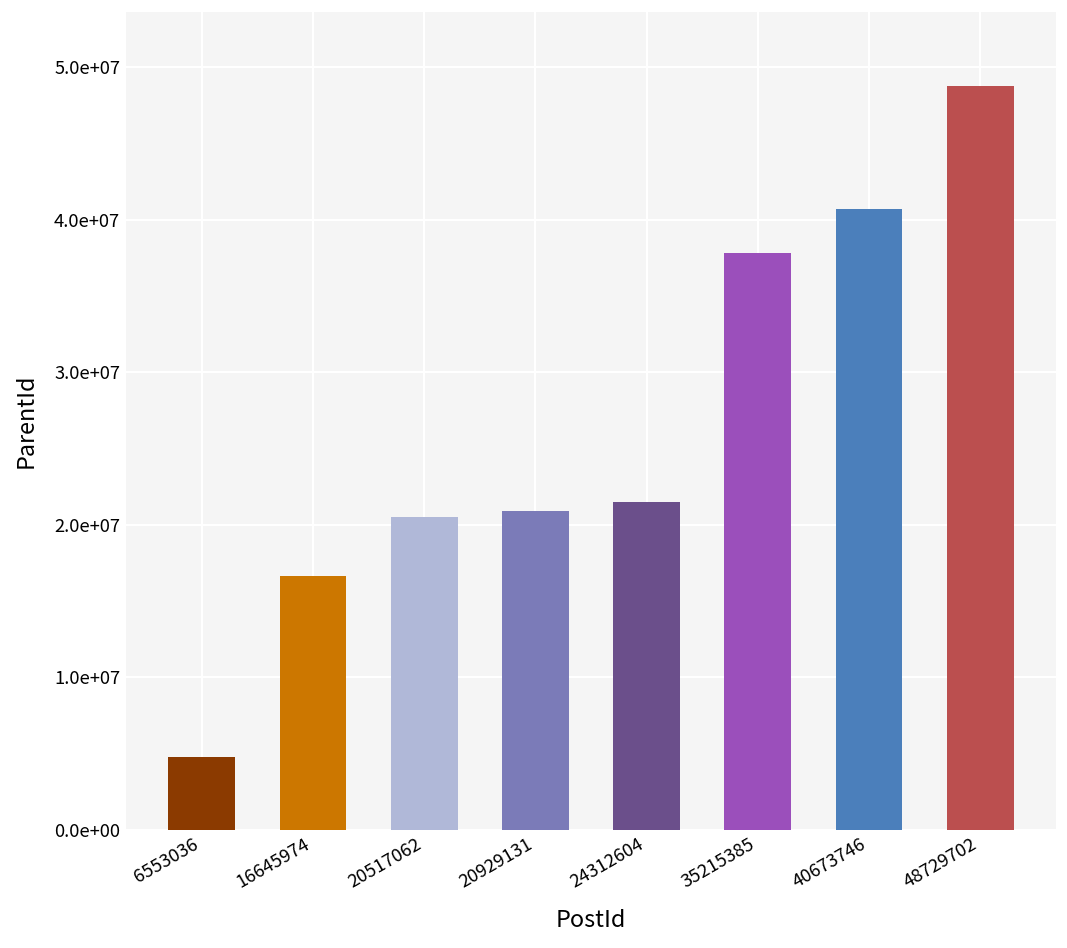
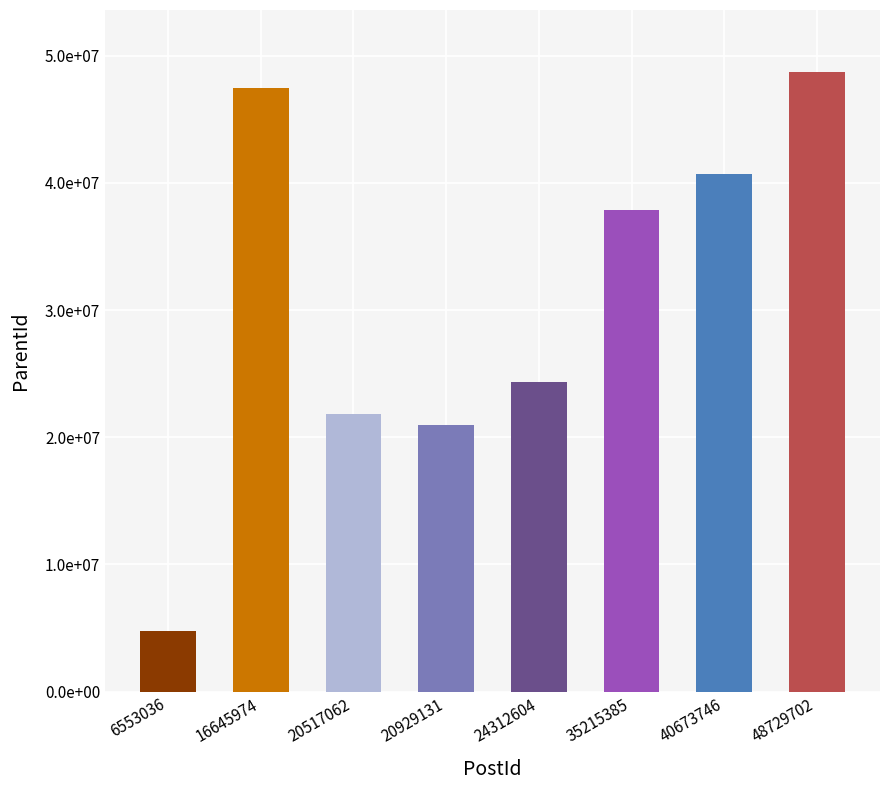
  {
    "6553036": 4800000,
-   "16645974": 16600000,
-   "20517062": 20500000,
+   "16645974": 47400000,
+   "20517062": 21800000,
    "20929131": 20900000,
-   "24312604": 21500000,
+   "24312604": 24300000,
    "35215385": 37800000,
    "40673746": 40700000,
    "48729702": 48700000
  }
